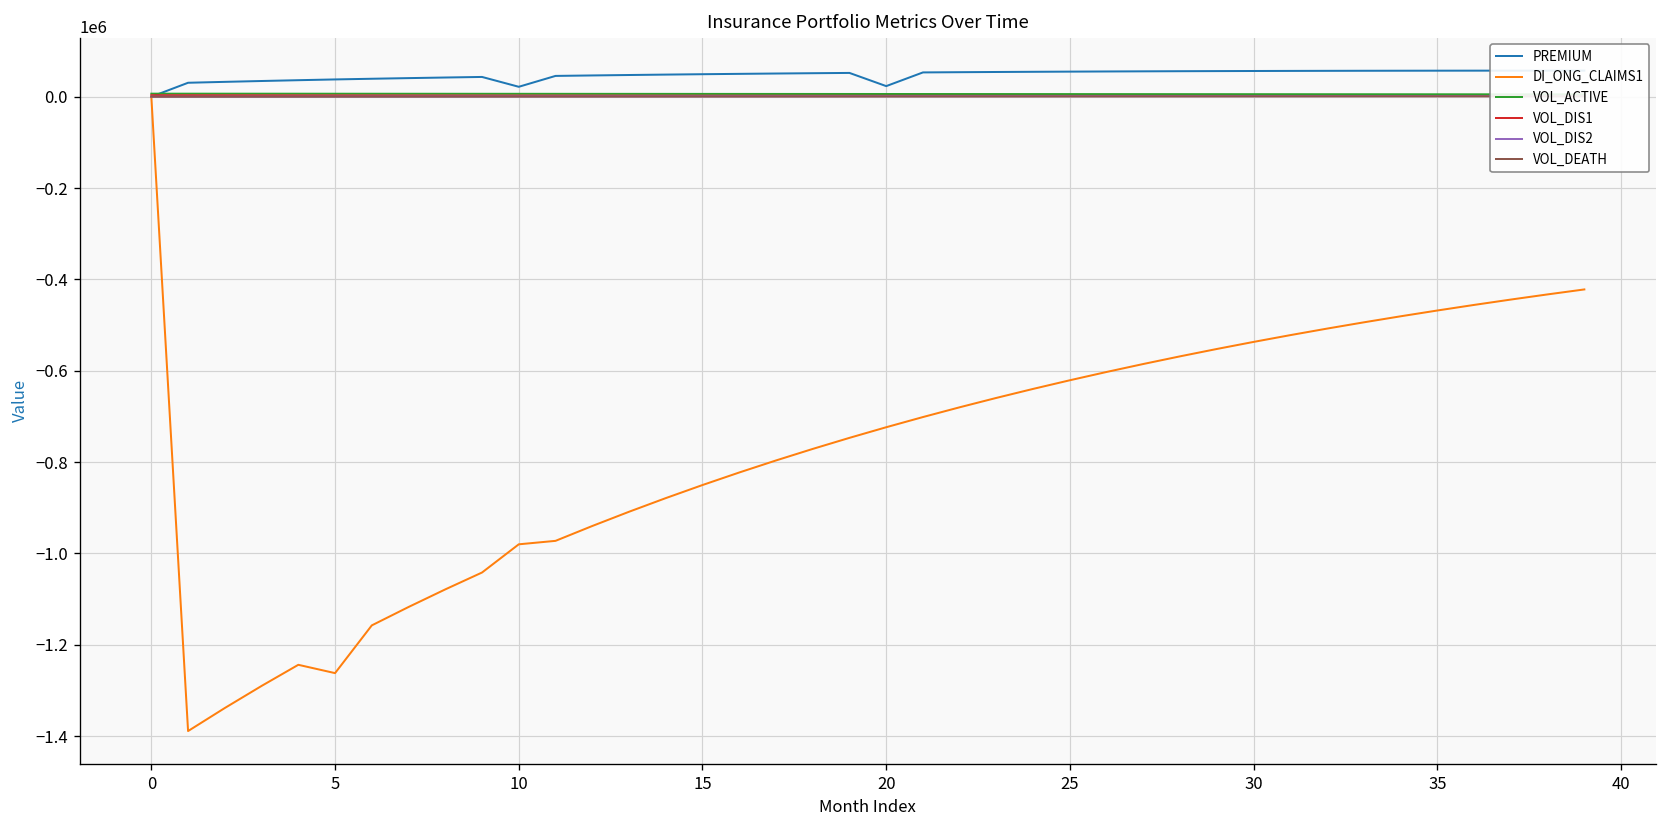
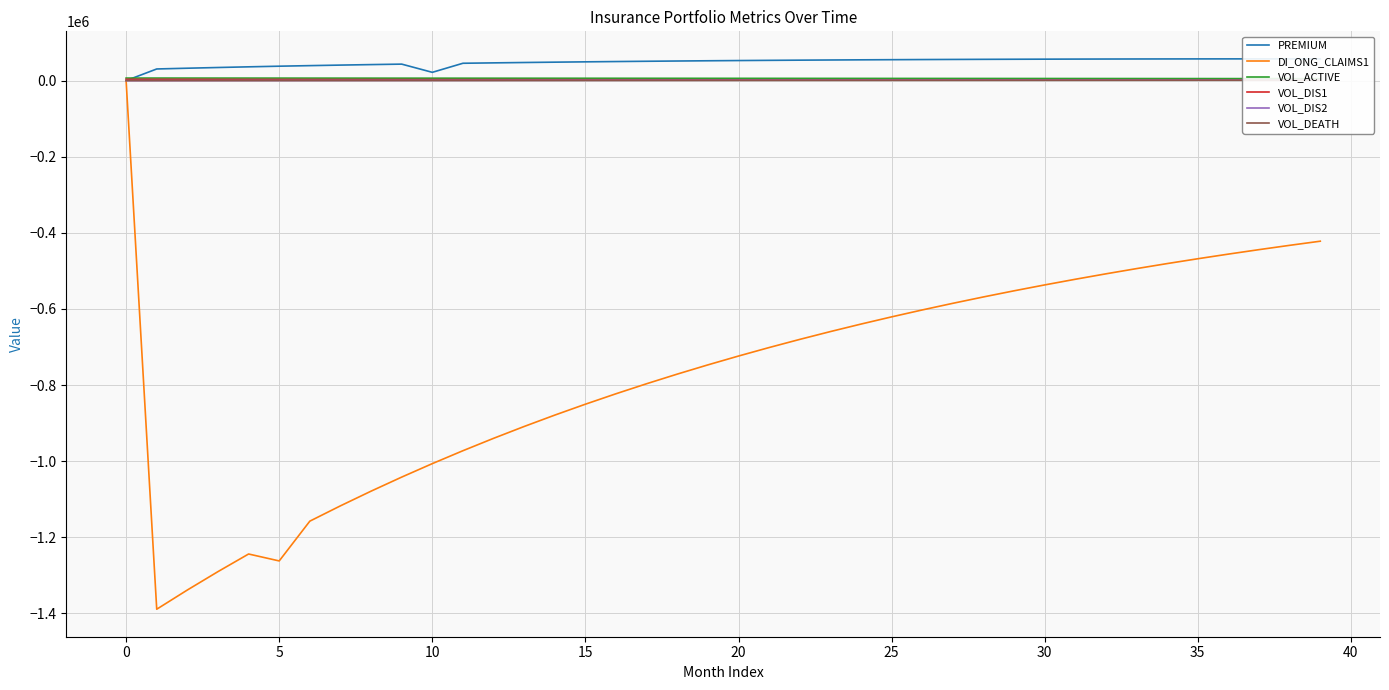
  {
    "PREMIUM": {
      "5": 40000,
      "10": 20000,
      "15": 50000,
-     "20": 20000,
+     "20": 50000,
      "25": 50000,
      "30": 60000,
      "35": 60000
    },
    "DI_ONG_CLAIMS1": {
      "5": -1260000,
-     "10": -980000,
+     "10": -1010000,
      "15": -850000,
      "20": -720000,
      "25": -620000,
      "30": -540000,
      "35": -470000
    }
  }
